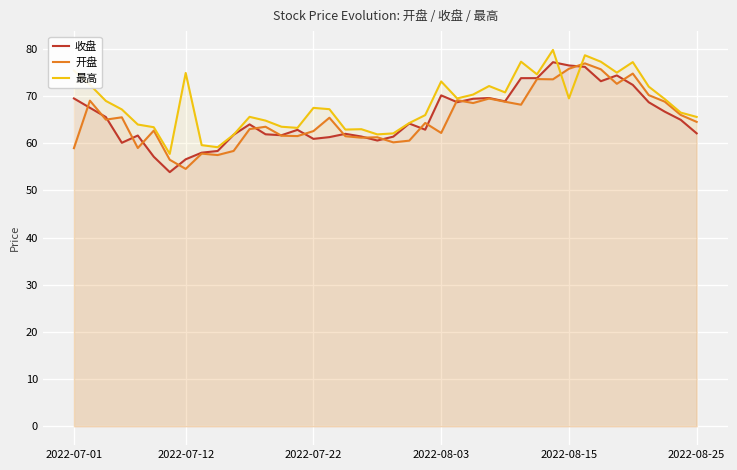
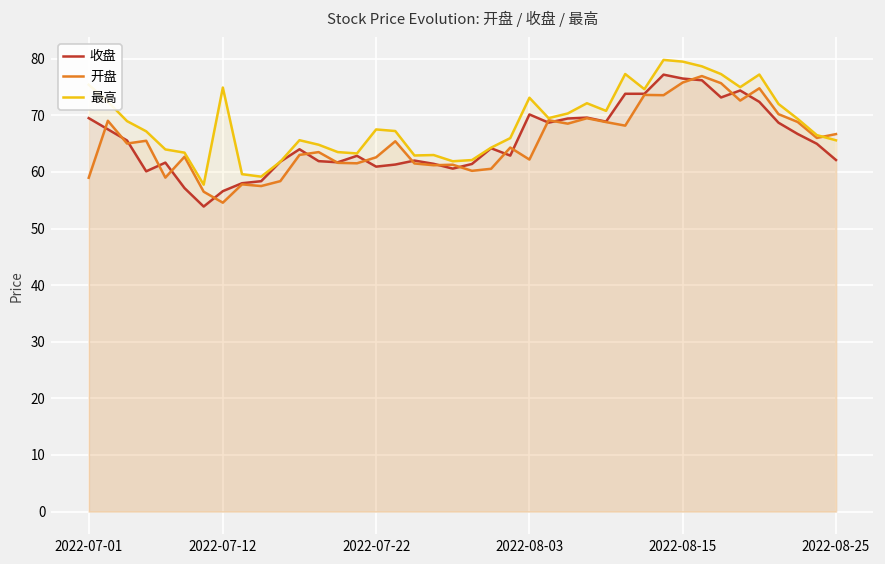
  {
    "收盘": {
      "2022-07-01": 70,
      "2022-07-12": 57,
      "2022-07-22": 61,
      "2022-08-03": 70,
      "2022-08-15": 76,
      "2022-08-25": 62
    },
    "开盘": {
      "2022-07-01": 59,
      "2022-07-12": 55,
      "2022-07-22": 63,
      "2022-08-03": 62,
      "2022-08-15": 76,
-     "2022-08-25": 65
+     "2022-08-25": 67
    },
    "最高": {
      "2022-07-12": 75,
      "2022-07-22": 68,
      "2022-08-03": 73,
-     "2022-08-15": 70,
+     "2022-08-15": 79,
      "2022-08-25": 66
    }
  }
